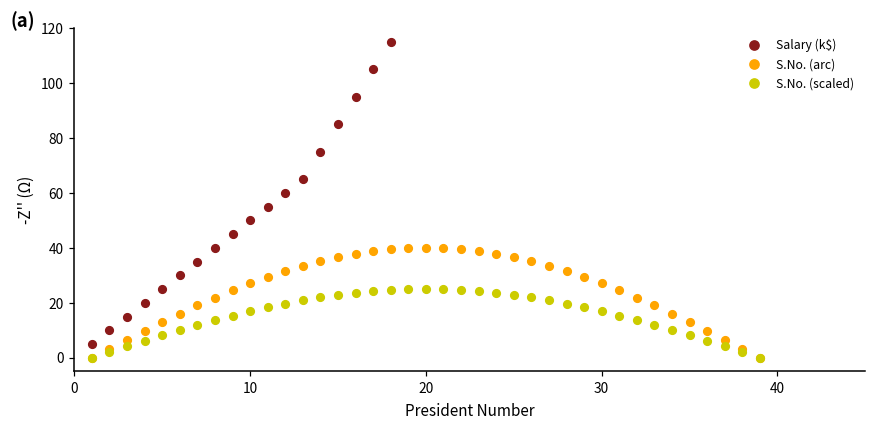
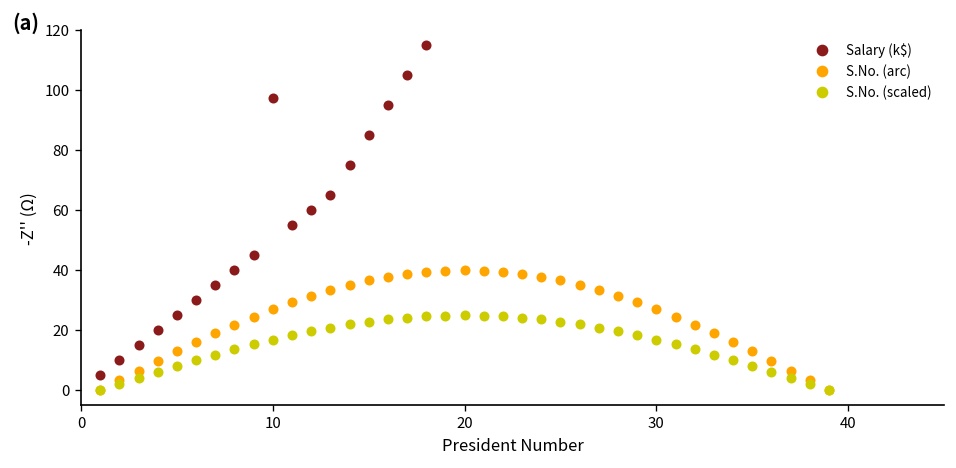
  {
    "Salary (k$)": {
-     "10": 50
+     "10": 97
    },
    "S.No. (arc)": {
      "10": 27,
      "20": 40,
      "30": 27
    },
    "S.No. (scaled)": {
      "10": 17,
      "20": 25,
      "30": 17
    }
  }
